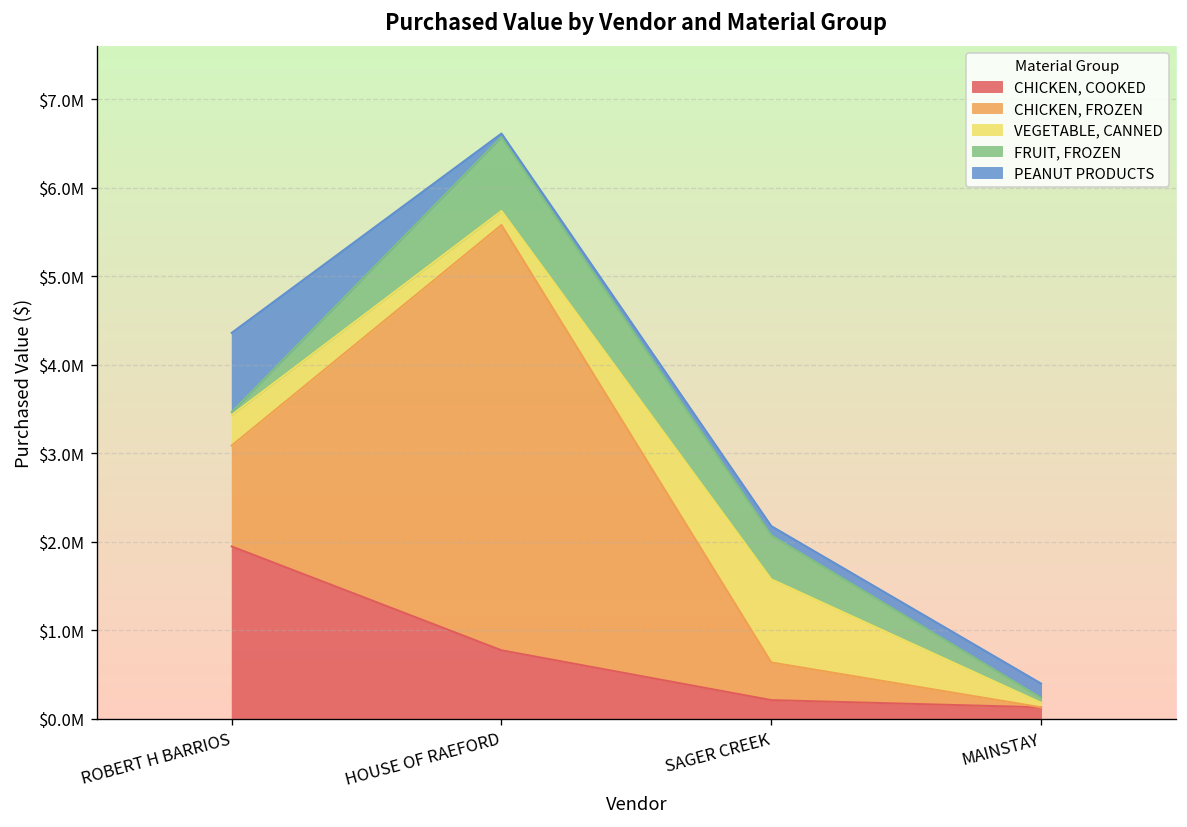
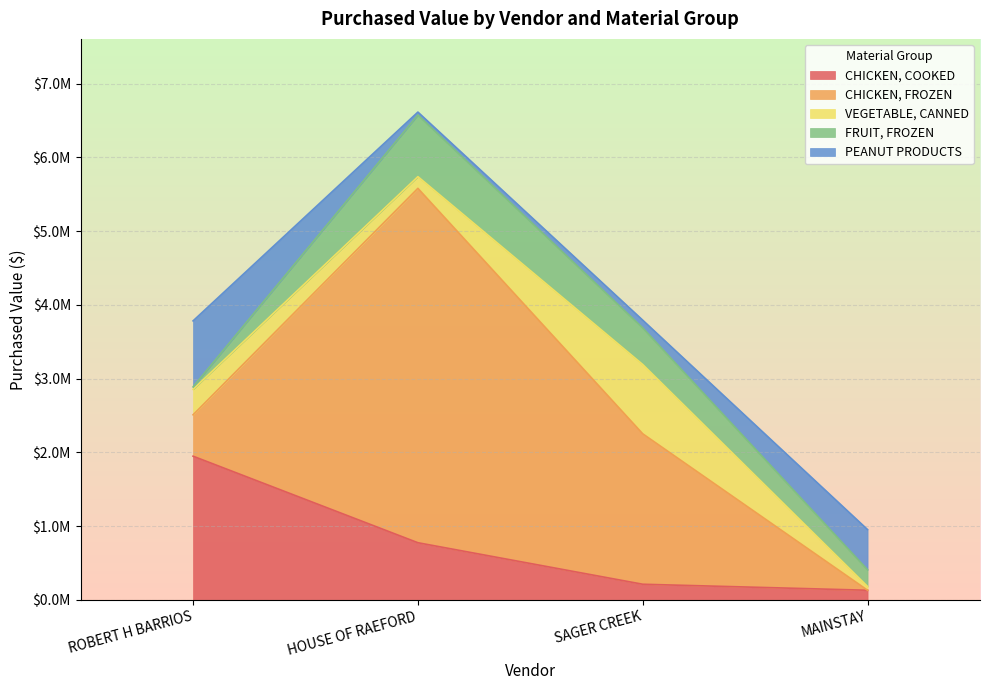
  {
    "CHICKEN, COOKED": {
      "ROBERT H BARRIOS": "$1900000",
      "HOUSE OF RAEFORD": "$800000",
      "SAGER CREEK": "$200000"
    },
    "CHICKEN, FROZEN": {
-     "ROBERT H BARRIOS": "$1100000",
+     "ROBERT H BARRIOS": "$600000",
      "HOUSE OF RAEFORD": "$4800000",
-     "SAGER CREEK": "$400000"
+     "SAGER CREEK": "$2000000"
    },
    "VEGETABLE, CANNED": {
      "HOUSE OF RAEFORD": "$200000",
      "SAGER CREEK": "$900000",
      "MAINSTAY": "$100000"
    },
    "FRUIT, FROZEN": {
      "HOUSE OF RAEFORD": "$800000",
      "SAGER CREEK": "$500000",
-     "MAINSTAY": "$100000"
+     "MAINSTAY": "$200000"
    },
    "PEANUT PRODUCTS": {
      "ROBERT H BARRIOS": "$900000",
      "HOUSE OF RAEFORD": "$0",
      "SAGER CREEK": "$100000",
-     "MAINSTAY": "$200000"
+     "MAINSTAY": "$500000"
    }
  }
